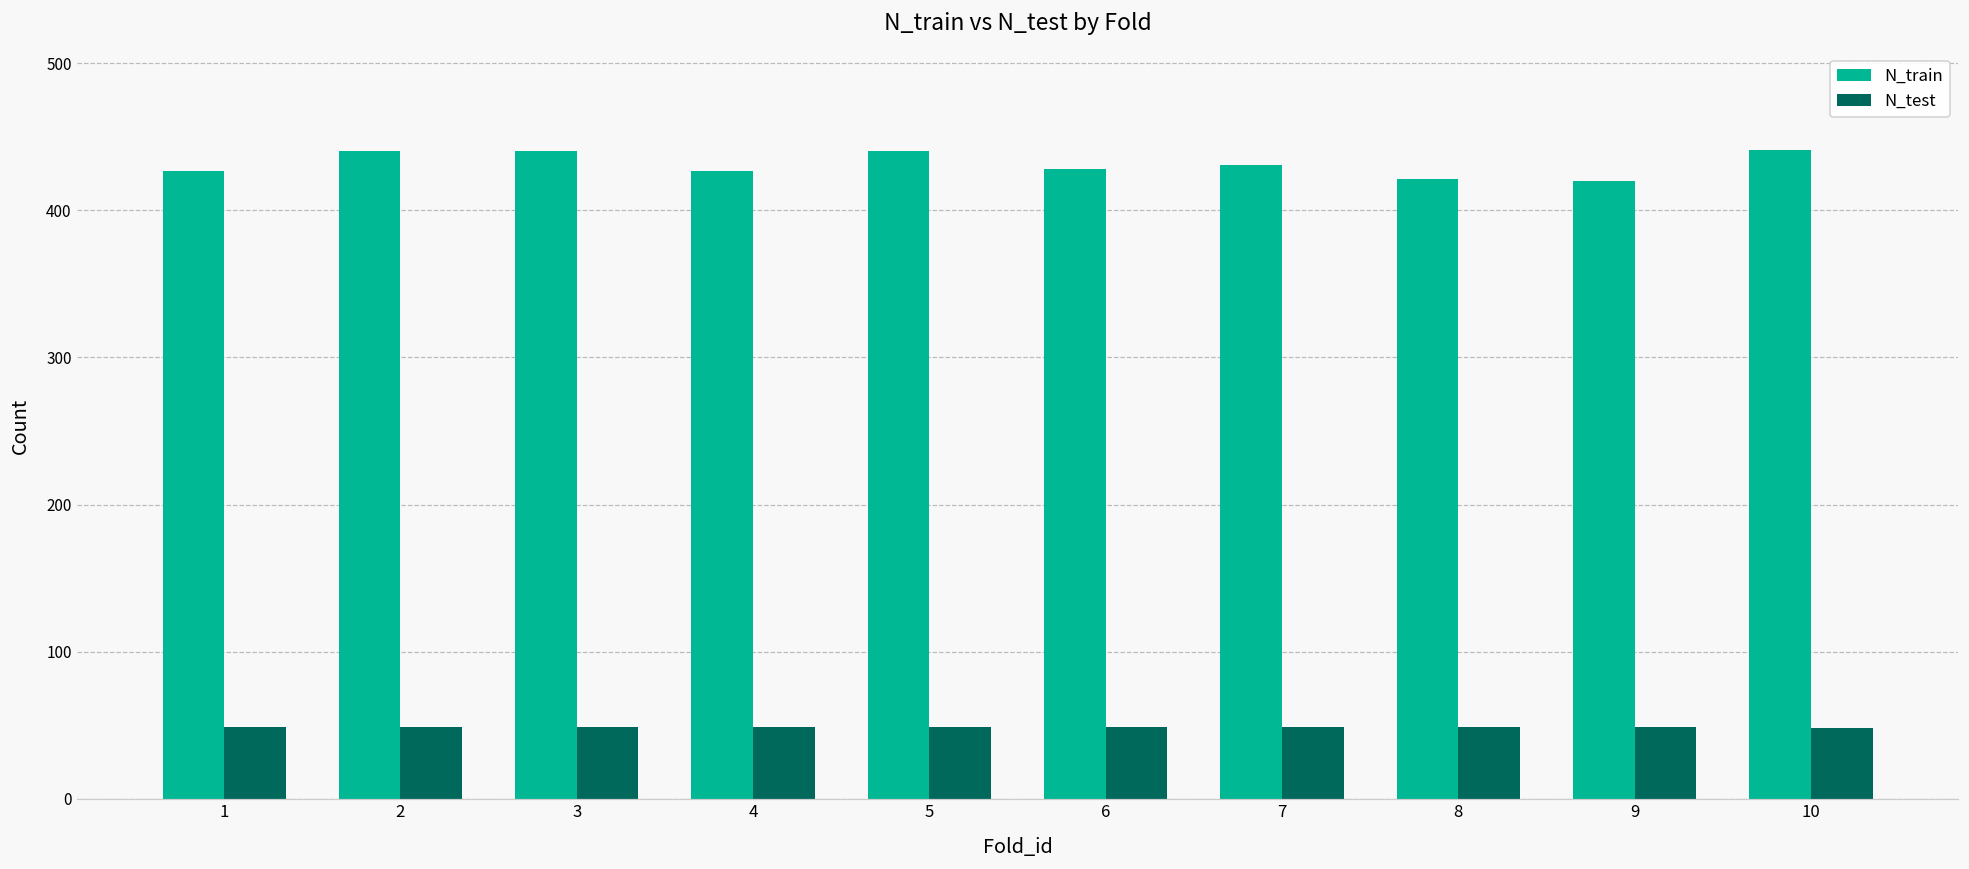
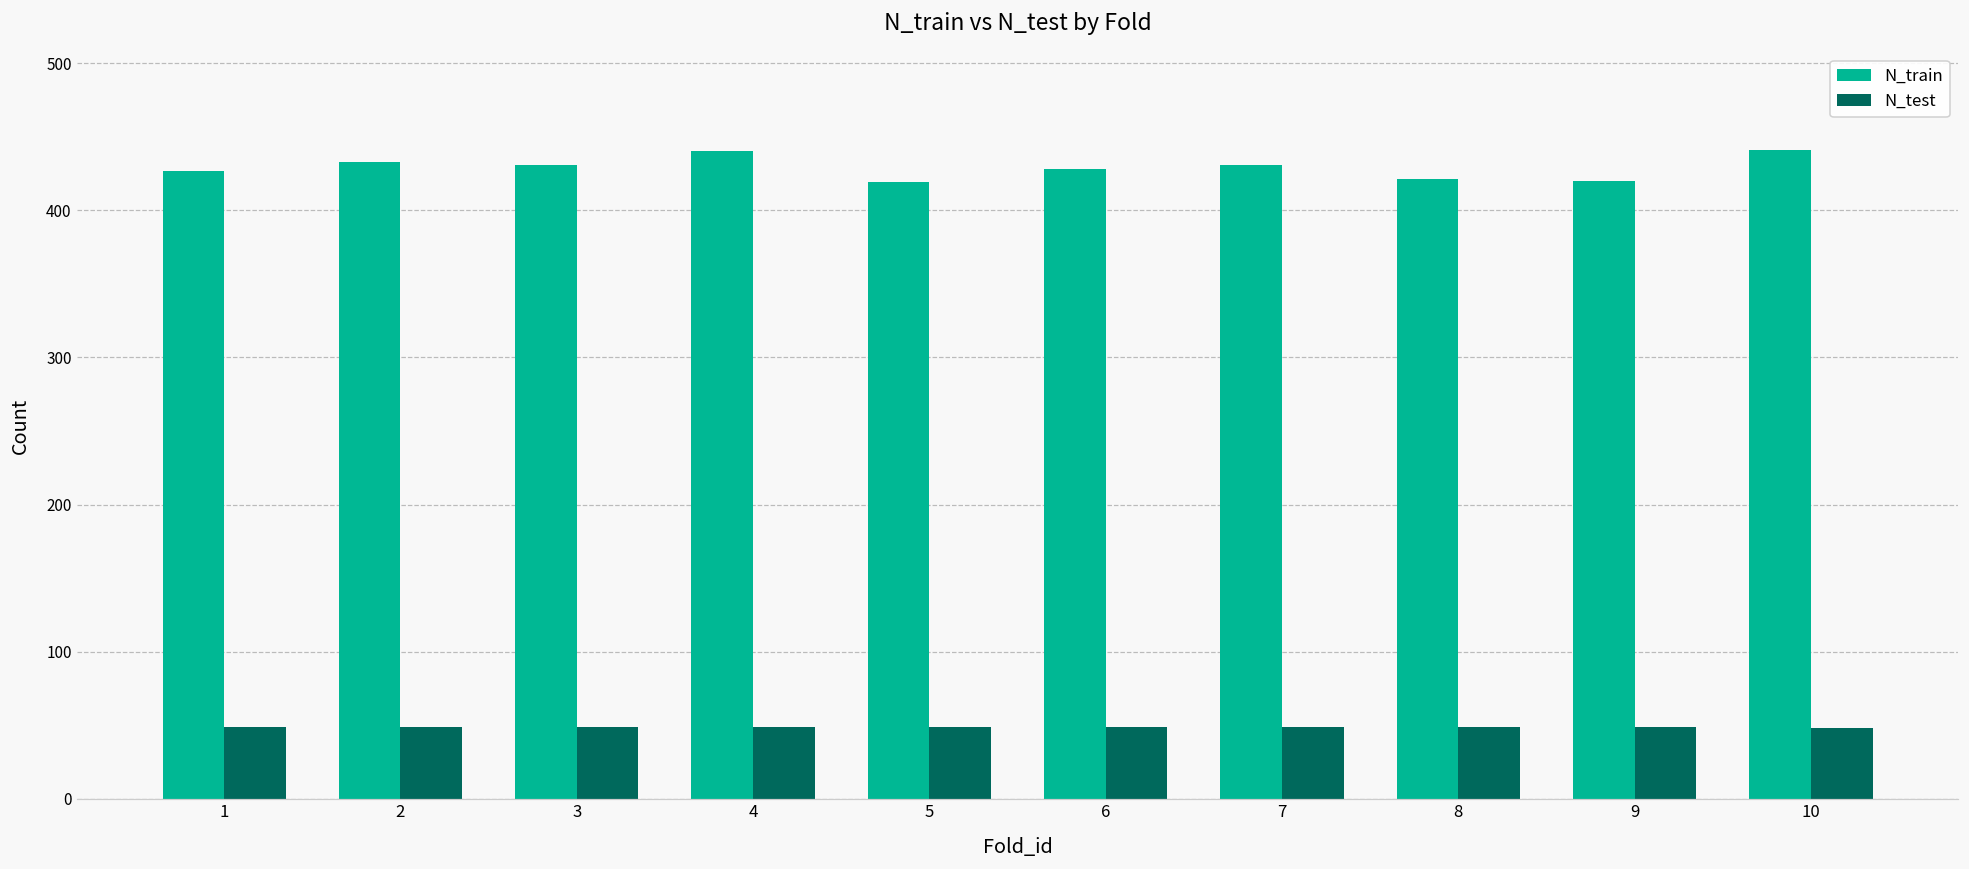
  {
    "N_train": {
      "1": 427,
-     "2": 440,
-     "3": 440,
-     "4": 427,
-     "5": 440,
+     "2": 433,
+     "3": 431,
+     "4": 440,
+     "5": 419,
      "6": 428,
      "7": 431,
      "8": 421,
      "9": 420,
      "10": 441
    },
    "N_test": {
      "1": 49,
      "2": 49,
      "3": 49,
      "4": 49,
      "5": 49,
      "6": 49,
      "7": 49,
      "8": 49,
      "9": 49,
      "10": 48
    }
  }
